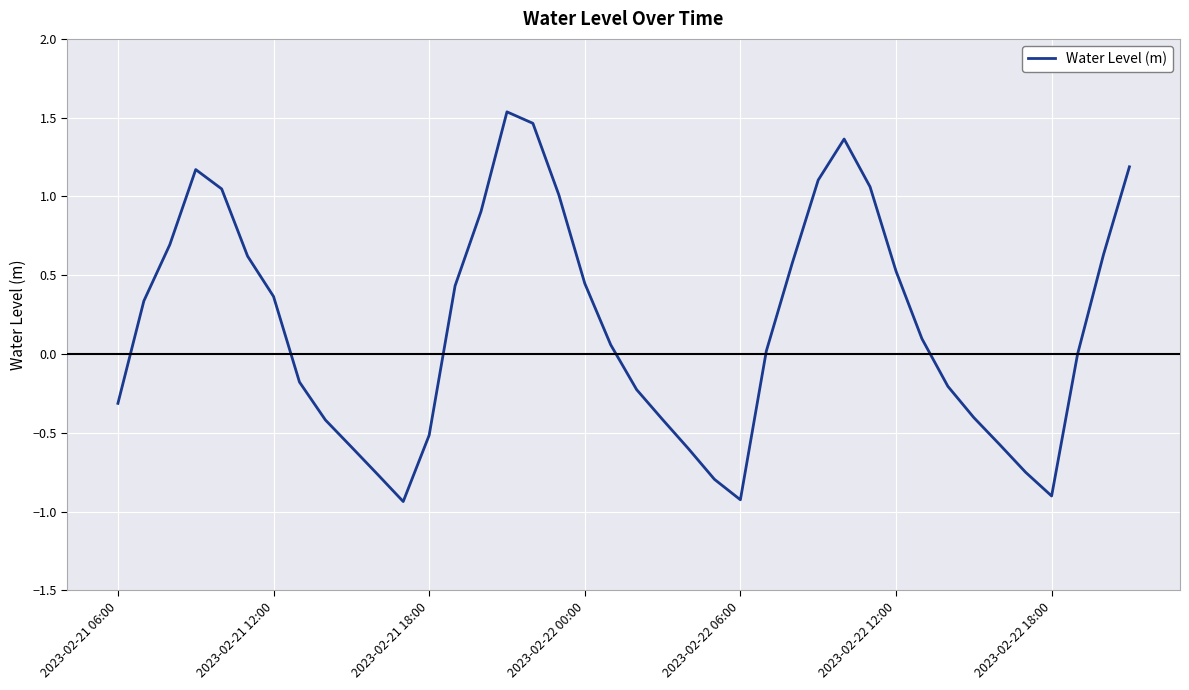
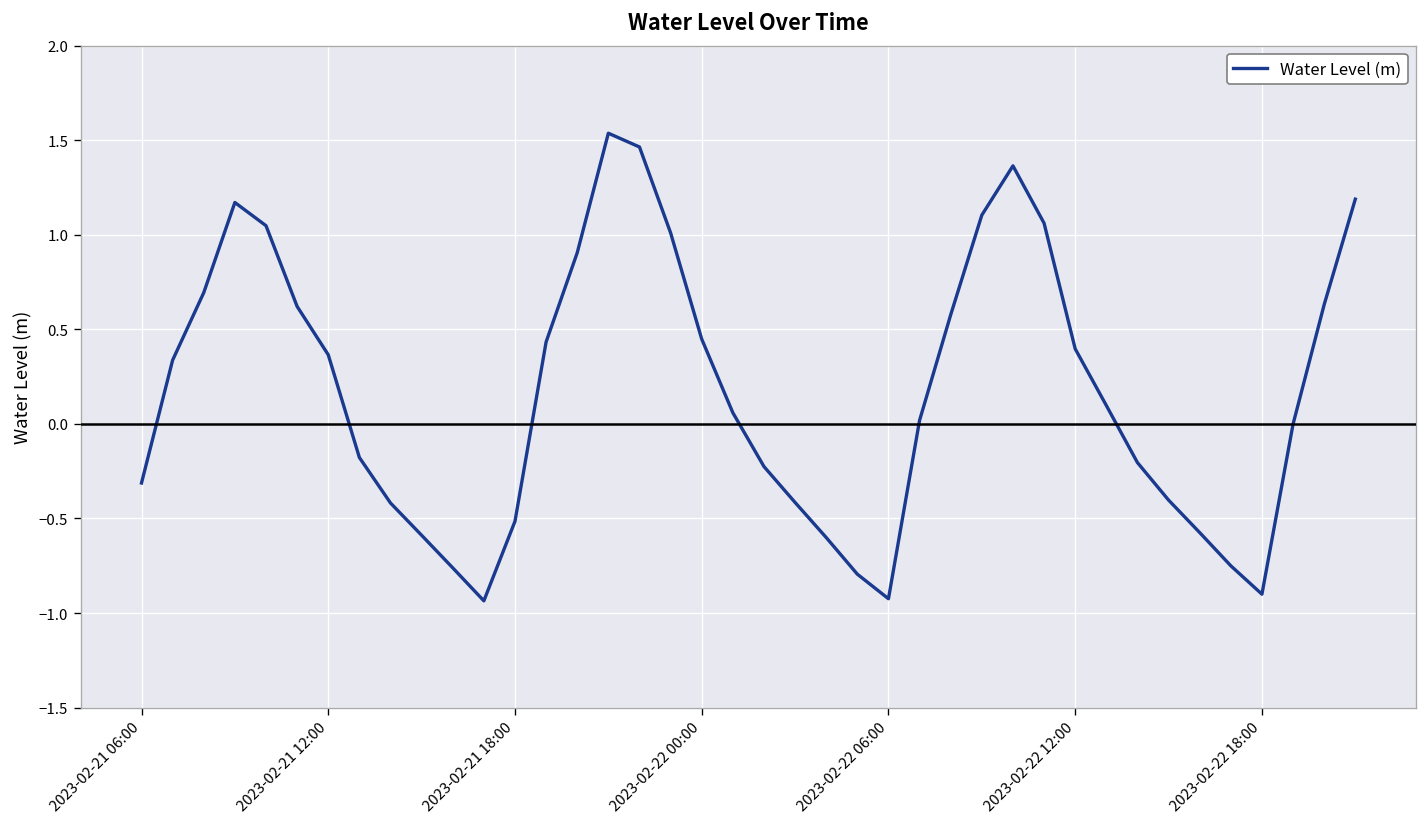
  {
    "2023-02-21 06:00": -0.31,
    "2023-02-21 12:00": 0.37,
    "2023-02-21 18:00": -0.51,
    "2023-02-22 00:00": 0.45,
    "2023-02-22 06:00": -0.92,
-   "2023-02-22 12:00": 0.53,
+   "2023-02-22 12:00": 0.40,
    "2023-02-22 18:00": -0.90
  }
